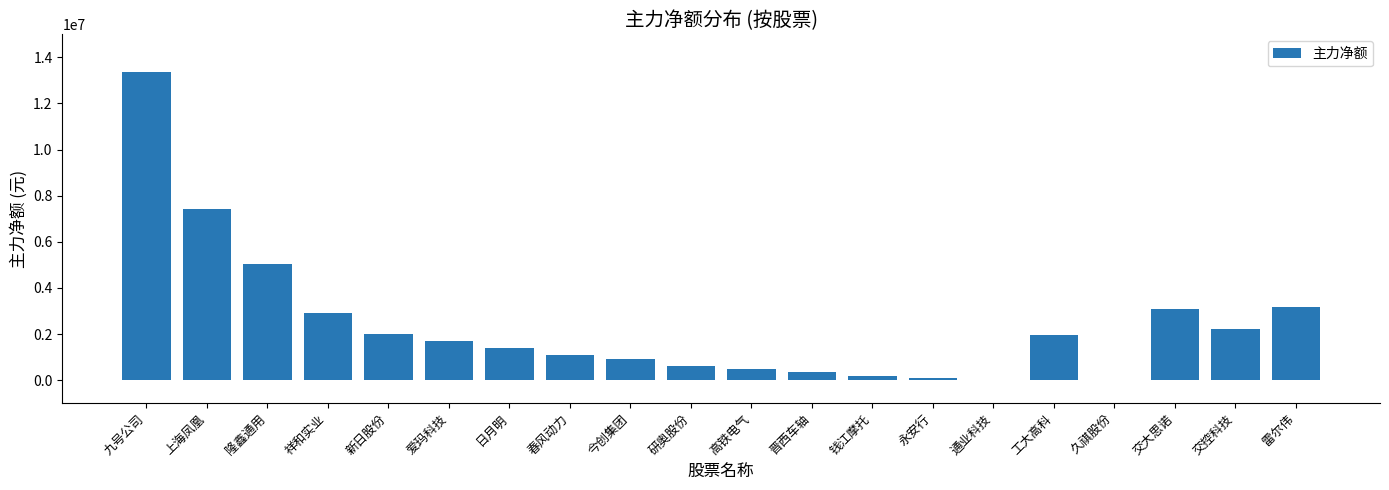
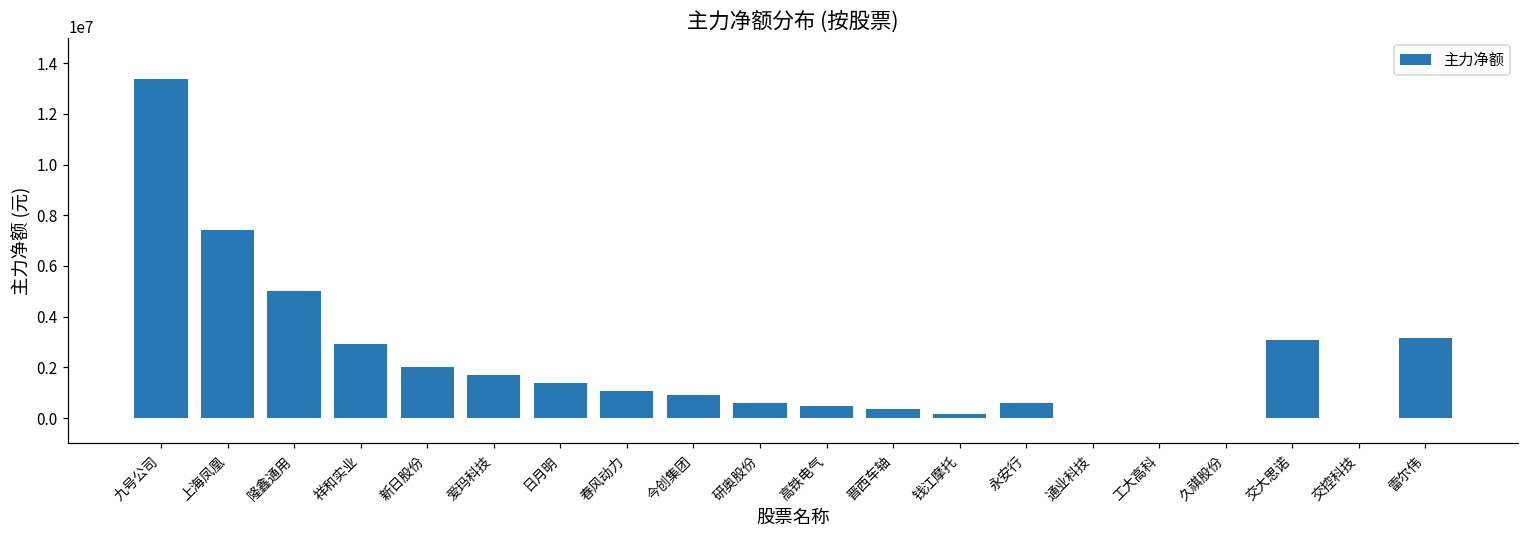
  {
    "九号公司": 13400000,
    "上海凤凰": 7400000,
    "隆鑫通用": 5000000,
    "祥和实业": 2900000,
    "新日股份": 2000000,
    "爱玛科技": 1700000,
    "日月明": 1400000,
    "春风动力": 1100000,
    "今创集团": 900000,
    "研奥股份": 600000,
    "高铁电气": 500000,
    "晋西车轴": 400000,
    "钱江摩托": 200000,
-   "永安行": 100000,
+   "永安行": 600000,
    "通业科技": 0,
-   "工大高科": 2000000,
+   "工大高科": 0,
    "久祺股份": 0,
    "交大思诺": 3100000,
-   "交控科技": 2200000,
+   "交控科技": 0,
    "雷尔伟": 3200000
  }
